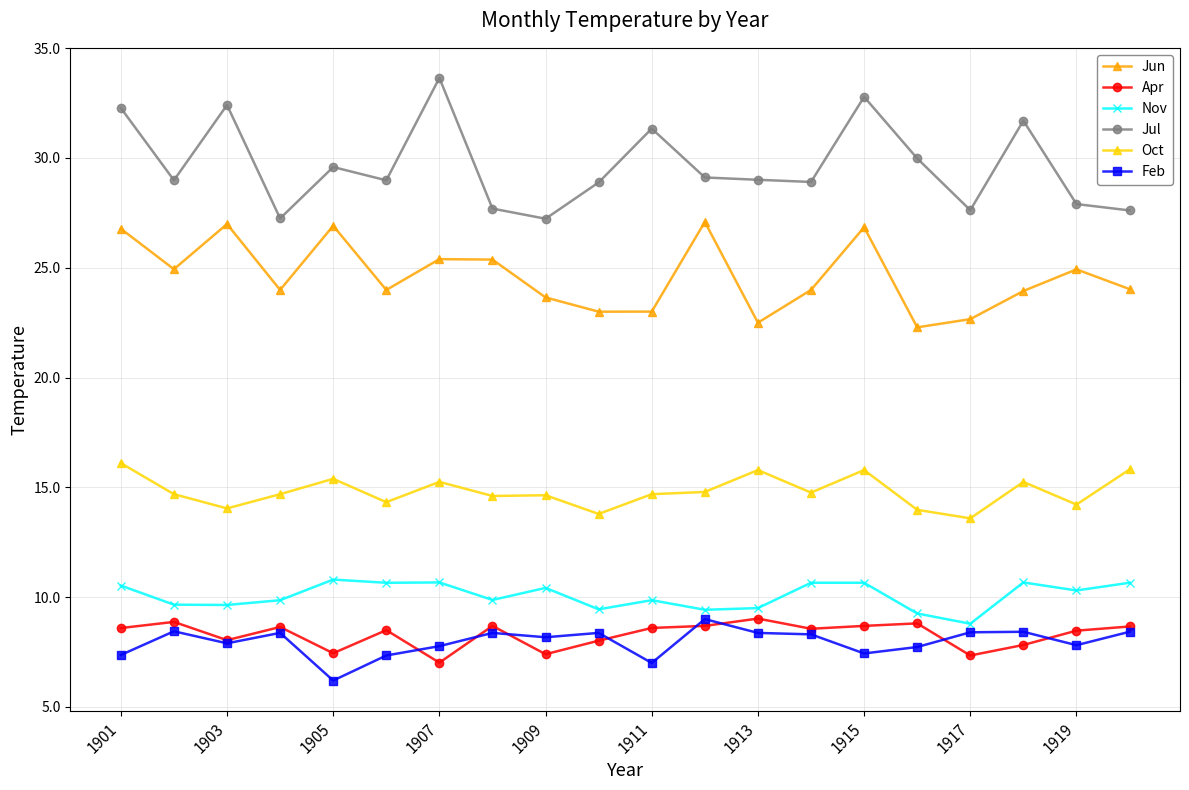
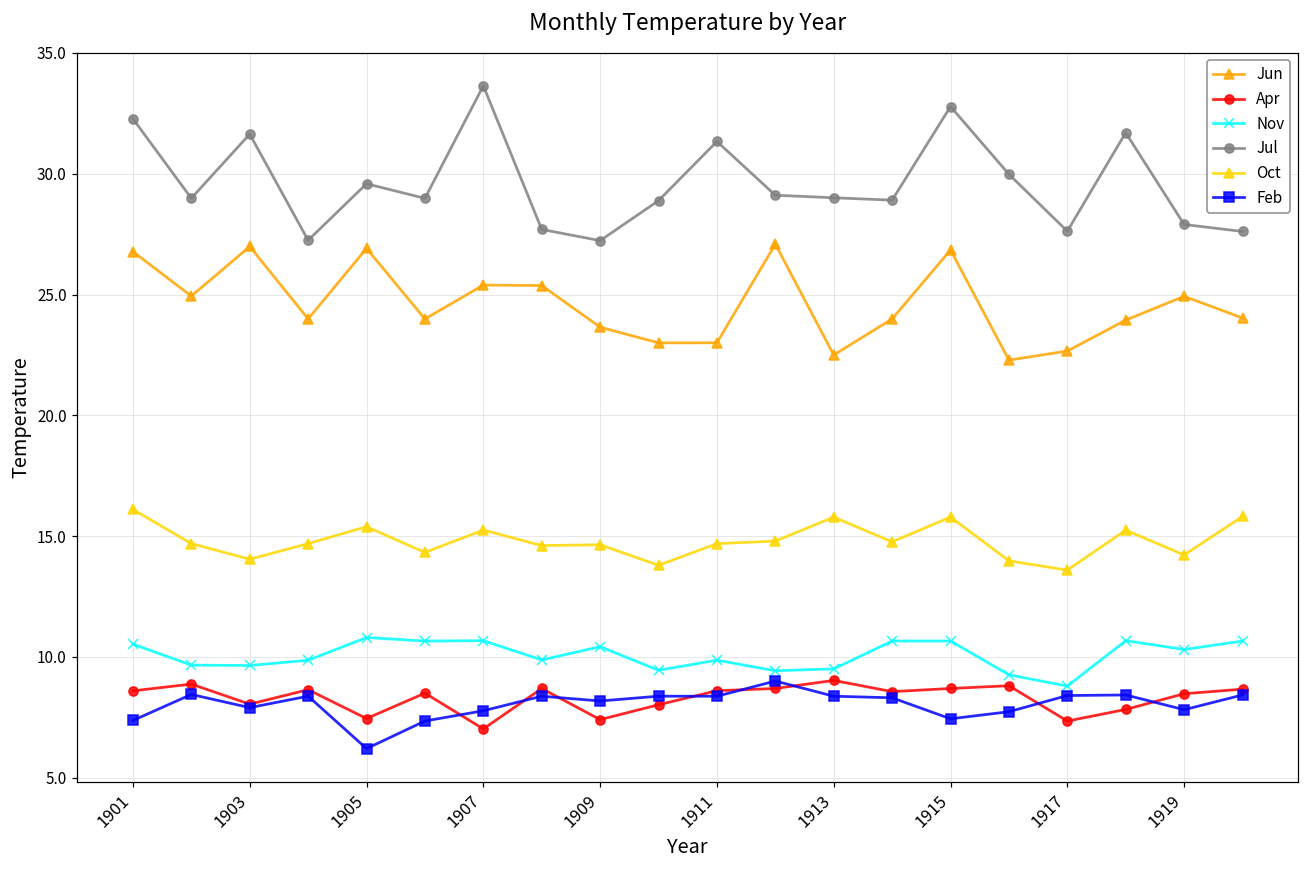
  {
    "Apr": {
      "1901": 8.6,
      "1903": 8.0,
      "1905": 7.4,
      "1907": 7.0,
      "1909": 7.4,
      "1911": 8.6,
      "1913": 9.0,
      "1915": 8.7,
      "1917": 7.3,
      "1919": 8.5
    },
    "Nov": {
      "1901": 10.5,
      "1903": 9.6,
      "1905": 10.8,
      "1907": 10.7,
      "1909": 10.4,
      "1911": 9.9,
      "1913": 9.5,
      "1915": 10.7,
      "1917": 8.8,
      "1919": 10.3
    },
    "Jul": {
      "1901": 32.3,
-     "1903": 32.4,
+     "1903": 31.6,
      "1905": 29.6,
      "1907": 33.6,
      "1909": 27.2,
      "1911": 31.3,
      "1913": 29.0,
      "1915": 32.8,
      "1917": 27.6,
      "1919": 27.9
    },
    "Feb": {
      "1901": 7.4,
      "1903": 7.9,
      "1905": 6.2,
      "1907": 7.8,
      "1909": 8.2,
-     "1911": 7.0,
+     "1911": 8.4,
      "1913": 8.4,
      "1915": 7.4,
      "1917": 8.4,
      "1919": 7.8
    }
  }
